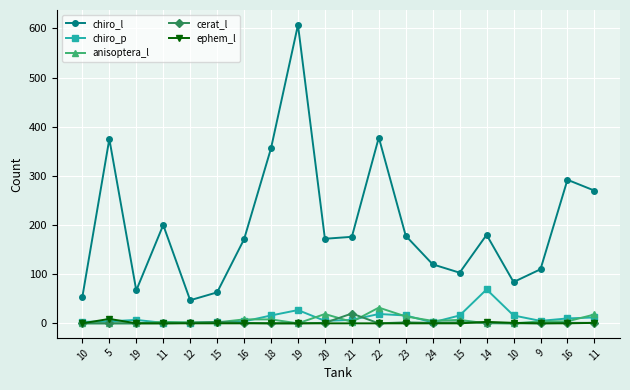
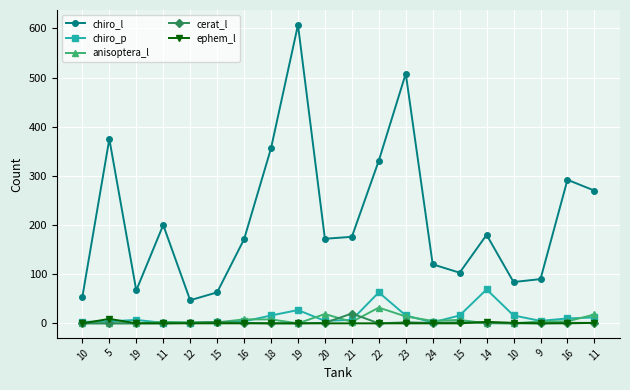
  {
    "chiro_l": {
      "5": 380,
      "12": 50,
      "18": 360,
      "20": 170,
      "21": 180,
-     "22": 380,
-     "23": 180,
+     "22": 330,
+     "23": 510,
      "24": 120,
      "14": 180,
-     "9": 110
+     "9": 90
    },
    "chiro_p": {
      "18": 20,
-     "22": 20,
+     "22": 60,
      "14": 70
    }
  }
